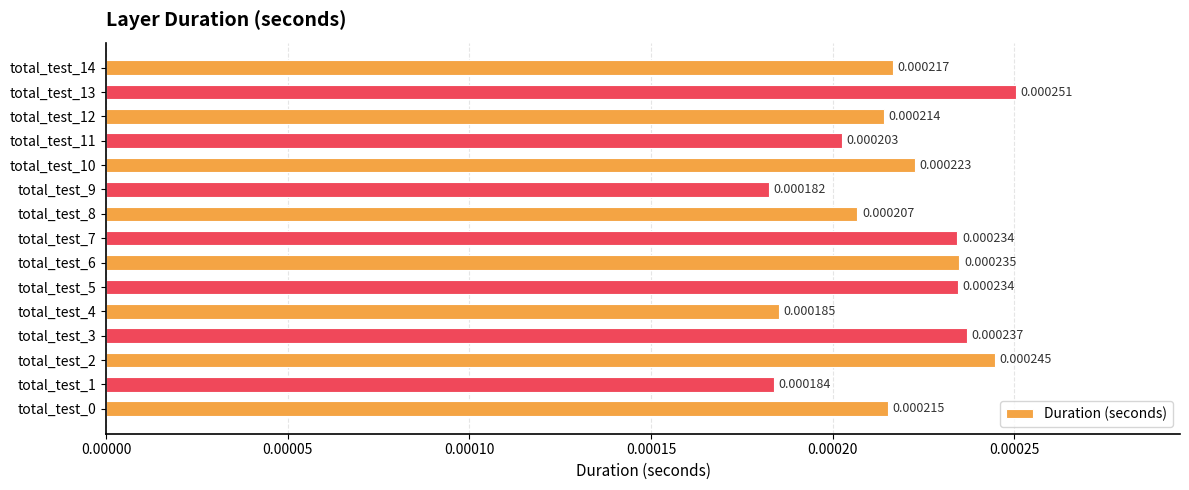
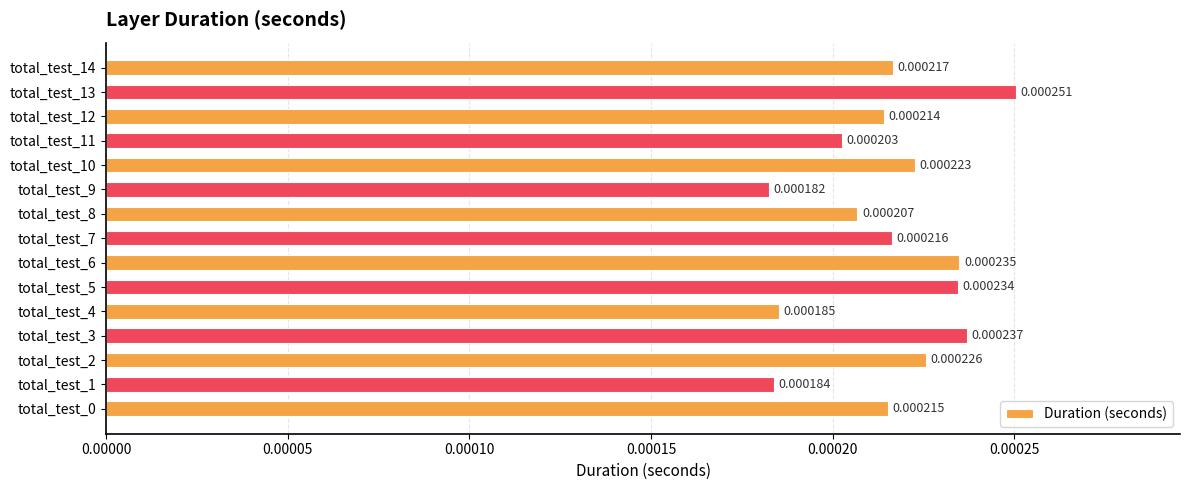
  {
    "total_test_14": 0.000217,
    "total_test_13": 0.000251,
    "total_test_12": 0.000214,
    "total_test_11": 0.000203,
    "total_test_10": 0.000223,
    "total_test_9": 0.000182,
    "total_test_8": 0.000207,
-   "total_test_7": 0.000234,
+   "total_test_7": 0.000216,
    "total_test_6": 0.000235,
    "total_test_5": 0.000234,
    "total_test_4": 0.000185,
    "total_test_3": 0.000237,
-   "total_test_2": 0.000245,
+   "total_test_2": 0.000226,
    "total_test_1": 0.000184,
    "total_test_0": 0.000215
  }
